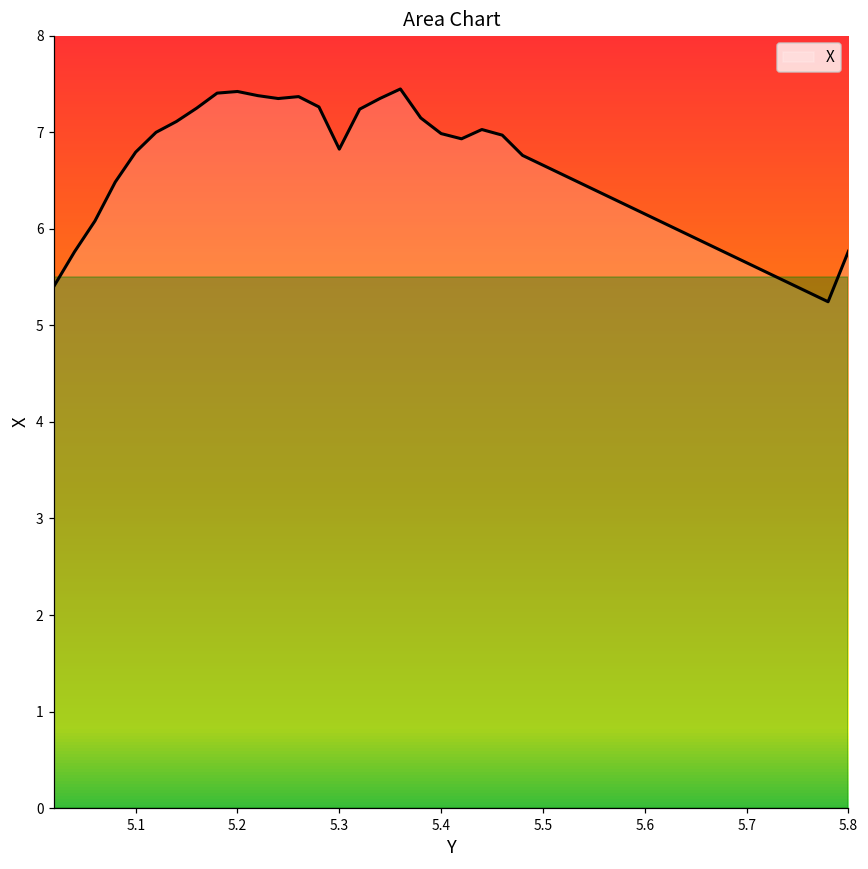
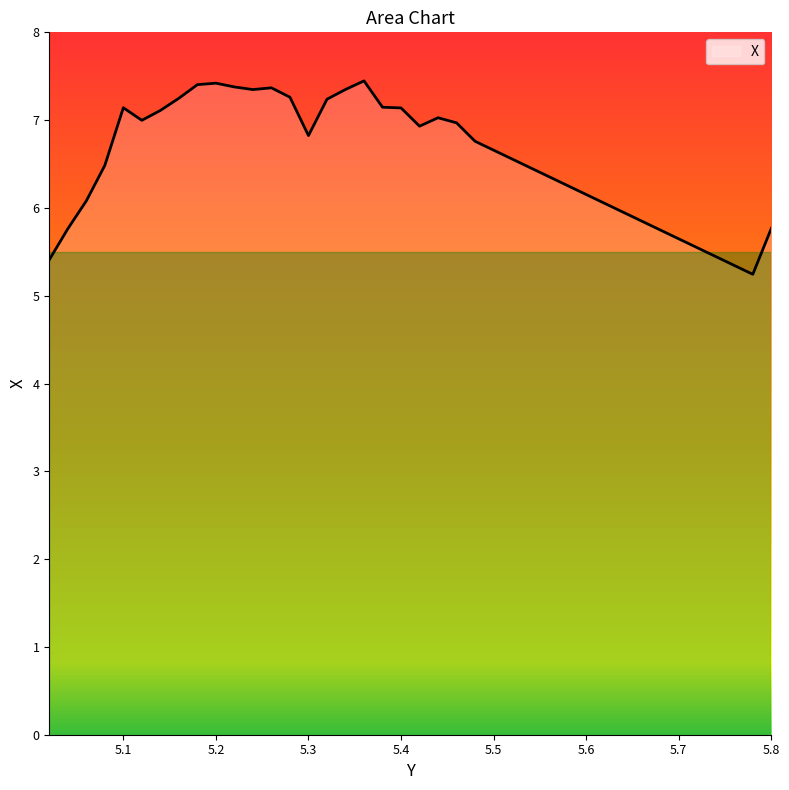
  {
-   "5.1": 6.8,
+   "5.1": 7.1,
    "5.2": 7.4,
    "5.3": 6.8,
-   "5.4": 7.0,
+   "5.4": 7.1,
    "5.8": 5.8
  }
